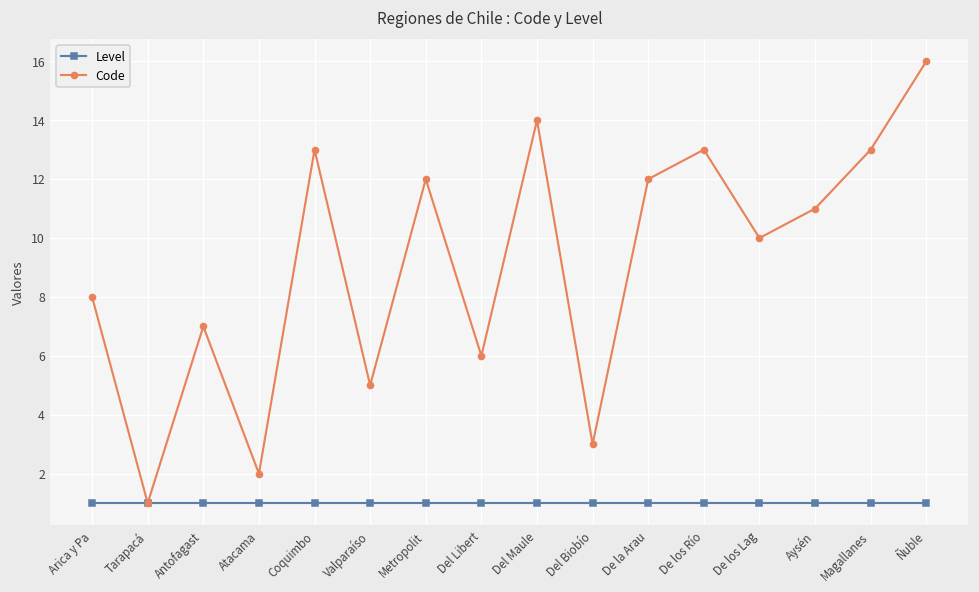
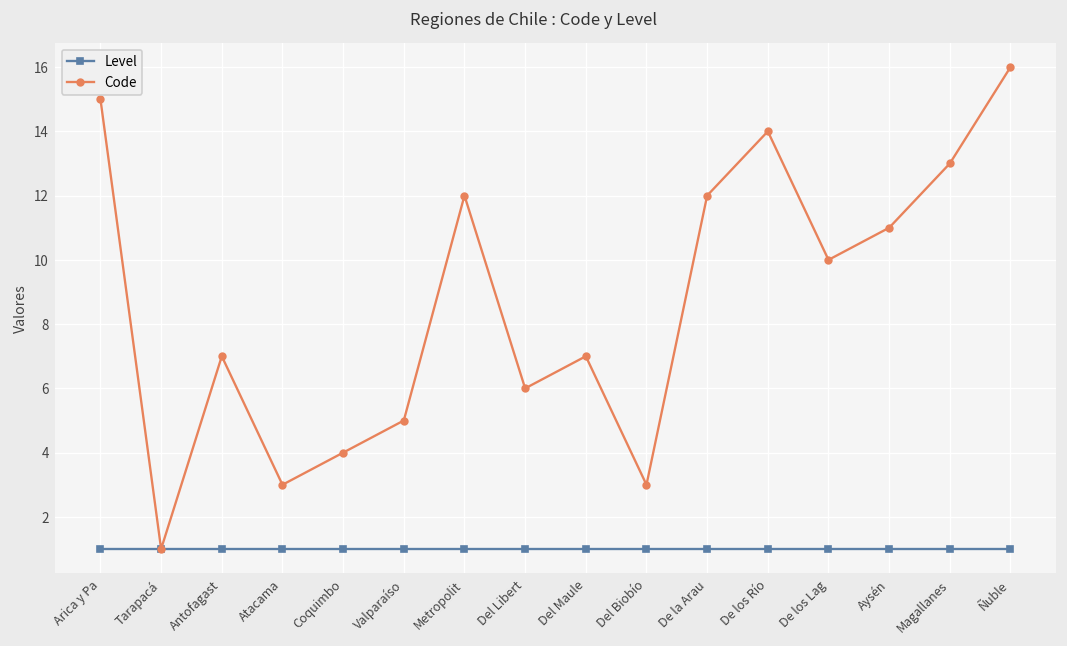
  {
    "Level": {
      "Arica y Pa": 1,
      "Antofagast": 1,
      "Atacama": 1,
      "Coquimbo": 1,
      "Valparaíso": 1,
      "Metropolit": 1,
      "Del Libert": 1,
      "Del Maule": 1,
      "Del Biobío": 1,
      "De la Arau": 1,
      "De los Río": 1,
      "De los Lag": 1,
      "Aysén": 1,
      "Magallanes": 1,
      "Ñuble": 1
    },
    "Code": {
-     "Arica y Pa": 8,
+     "Arica y Pa": 15,
      "Antofagast": 7,
-     "Atacama": 2,
-     "Coquimbo": 13,
+     "Atacama": 3,
+     "Coquimbo": 4,
      "Valparaíso": 5,
      "Metropolit": 12,
      "Del Libert": 6,
-     "Del Maule": 14,
+     "Del Maule": 7,
      "Del Biobío": 3,
      "De la Arau": 12,
-     "De los Río": 13,
+     "De los Río": 14,
      "De los Lag": 10,
      "Aysén": 11,
      "Magallanes": 13,
      "Ñuble": 16
    }
  }
